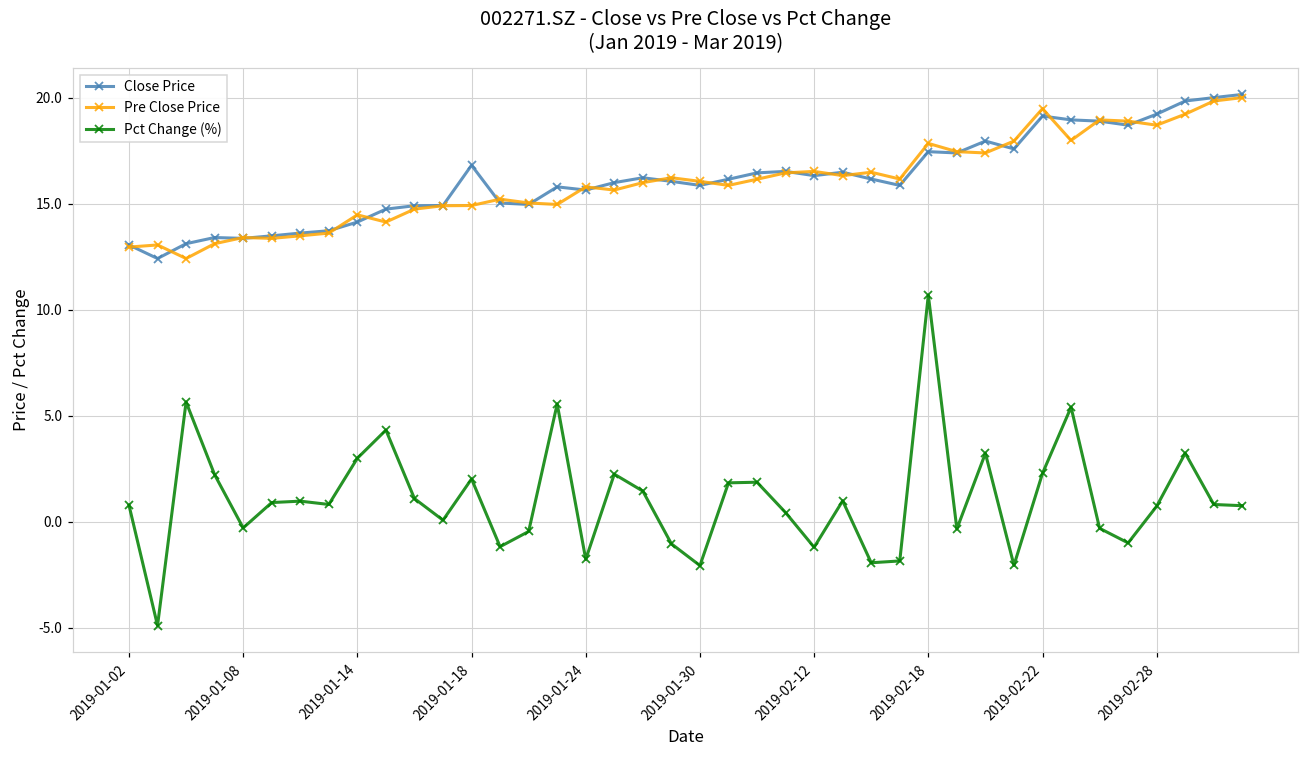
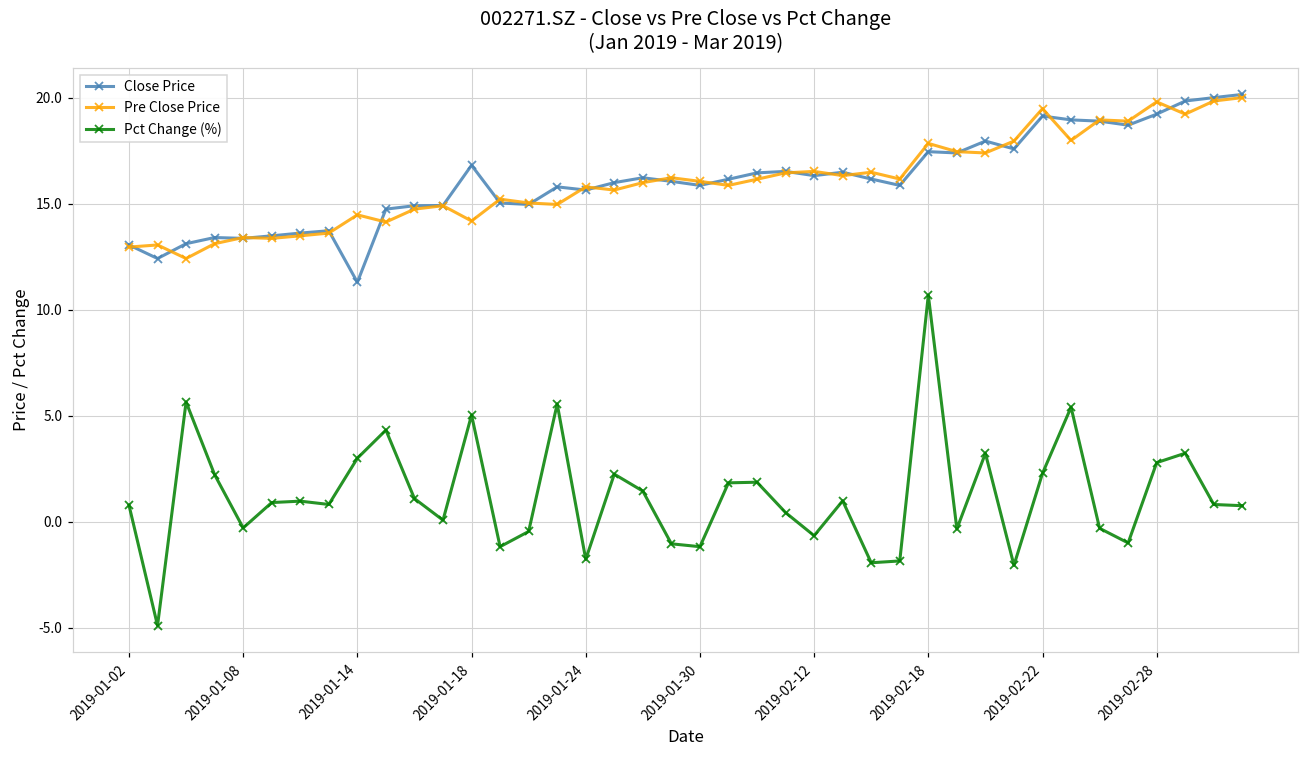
  {
    "Close Price": {
-     "2019-01-14": 14.1,
+     "2019-01-14": 11.3,
      "2019-01-18": 16.8,
      "2019-01-24": 15.6,
      "2019-01-30": 15.9,
      "2019-02-12": 16.3,
      "2019-02-18": 17.5,
      "2019-02-22": 19.1,
      "2019-02-28": 19.2
    },
    "Pre Close Price": {
      "2019-01-14": 14.5,
-     "2019-01-18": 14.9,
+     "2019-01-18": 14.2,
      "2019-01-24": 15.8,
      "2019-01-30": 16.1,
      "2019-02-12": 16.5,
      "2019-02-18": 17.8,
      "2019-02-22": 19.5,
-     "2019-02-28": 18.7
+     "2019-02-28": 19.8
    },
    "Pct Change (%)": {
      "2019-01-02": 0.8,
      "2019-01-08": -0.3,
      "2019-01-14": 3.0,
-     "2019-01-18": 2.0,
+     "2019-01-18": 5.0,
      "2019-01-24": -1.8,
-     "2019-01-30": -2.1,
-     "2019-02-12": -1.2,
+     "2019-01-30": -1.2,
+     "2019-02-12": -0.7,
      "2019-02-18": 10.7,
      "2019-02-22": 2.3,
-     "2019-02-28": 0.7
+     "2019-02-28": 2.8
    }
  }
